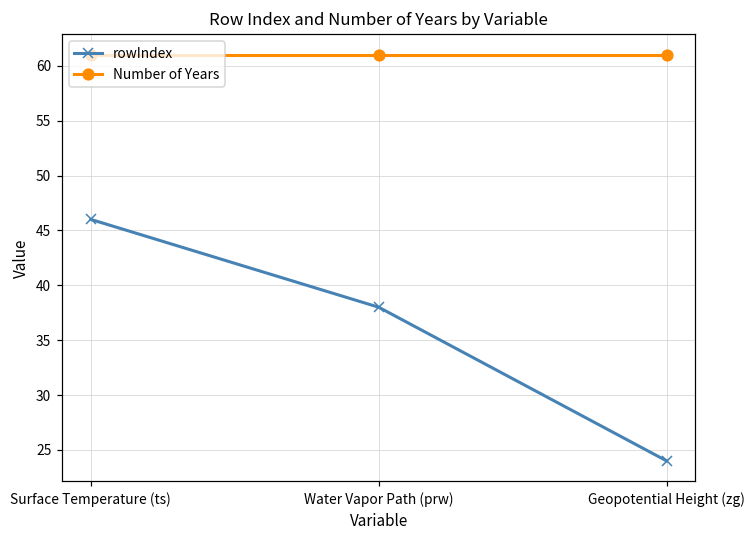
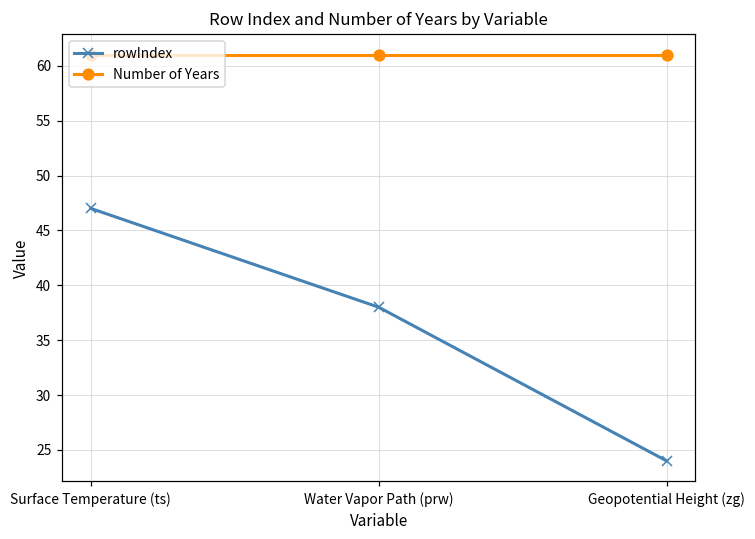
  {
    "rowIndex": {
-     "Surface Temperature (ts)": 46,
+     "Surface Temperature (ts)": 47,
      "Water Vapor Path (prw)": 38,
      "Geopotential Height (zg)": 24
    },
    "Number of Years": {
      "Water Vapor Path (prw)": 61,
      "Geopotential Height (zg)": 61
    }
  }
